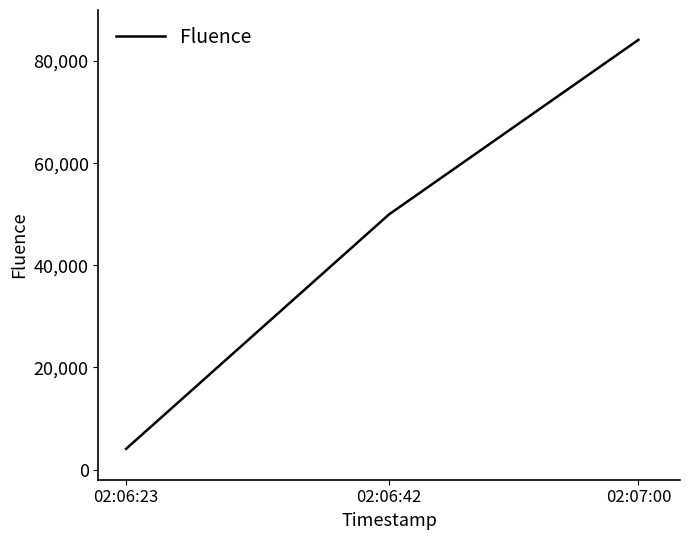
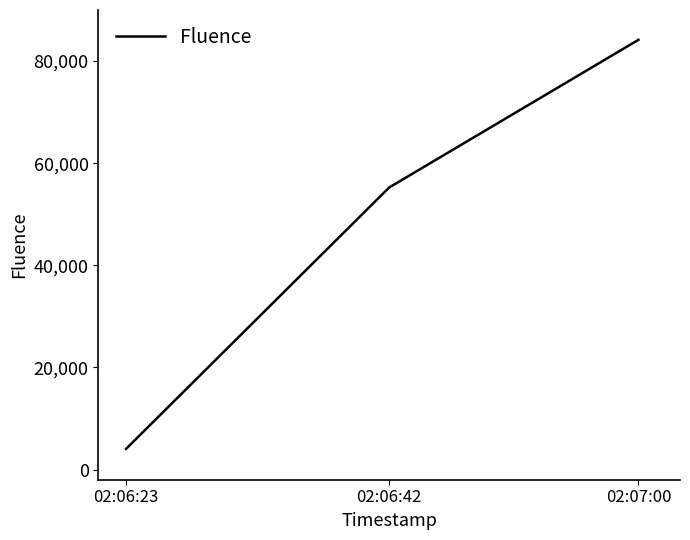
  {
    "02:06:23": "4,000",
-   "02:06:42": "50,000",
+   "02:06:42": "55,000",
    "02:07:00": "84,000"
  }
